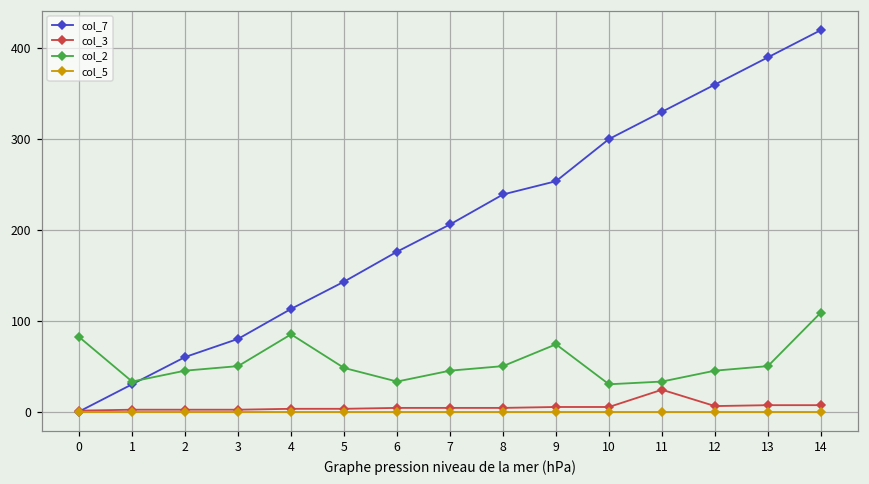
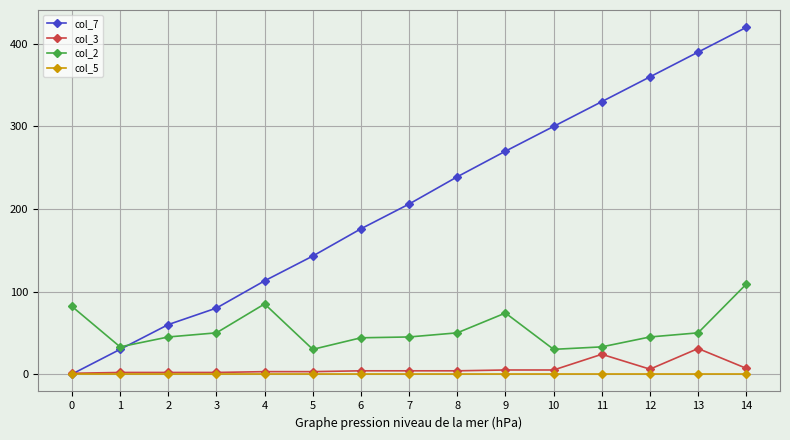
  {
    "col_7": {
      "2": 60,
      "3": 80,
      "4": 110,
      "5": 140,
      "6": 180,
      "7": 210,
      "8": 240,
-     "9": 250,
+     "9": 270,
      "10": 300,
      "11": 330,
      "12": 360,
      "13": 390,
      "14": 420
    },
    "col_3": {
      "6": 0,
      "7": 0,
      "8": 0,
      "9": 10,
      "10": 10,
      "11": 20,
      "12": 10,
-     "13": 10,
+     "13": 30,
      "14": 10
    },
    "col_2": {
      "0": 80,
      "2": 50,
      "3": 50,
      "4": 90,
-     "5": 50,
-     "6": 30,
+     "5": 30,
+     "6": 40,
      "7": 50,
      "8": 50,
      "9": 70,
      "10": 30,
      "11": 30,
      "12": 50,
      "13": 50,
      "14": 110
    },
    "col_5": {
      "6": 0,
      "7": 0,
      "8": 0,
      "9": 0,
      "10": 0,
      "11": 0,
      "12": 0,
      "13": 0,
      "14": 0
    }
  }
